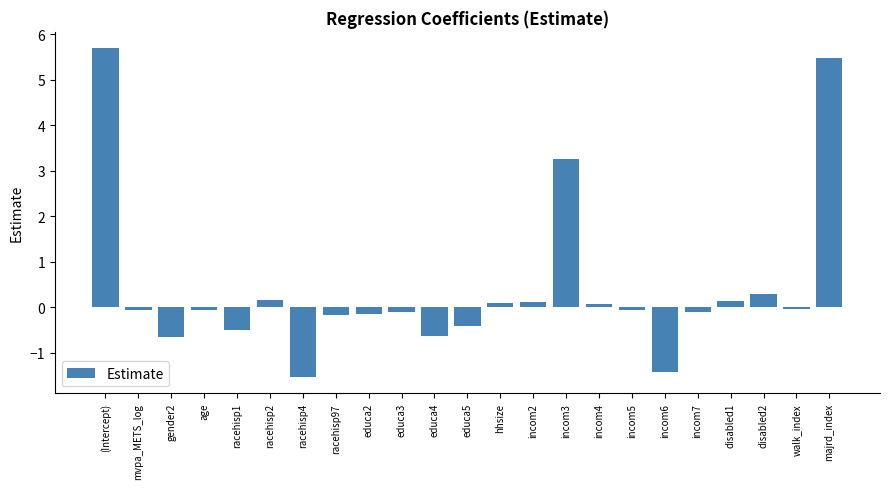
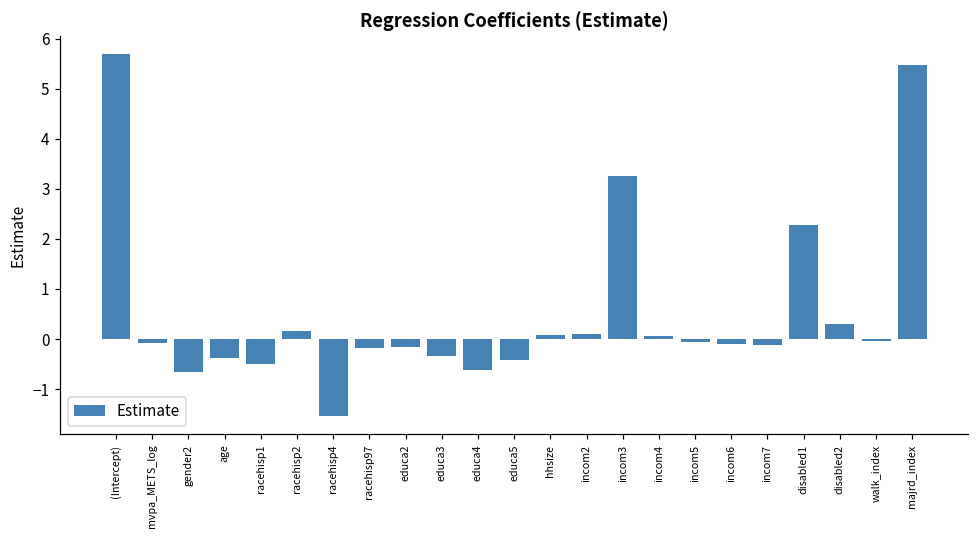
  {
    "(Intercept)": 5.7,
    "mvpa_METS_log": -0.1,
    "gender2": -0.7,
-   "age": -0.1,
+   "age": -0.4,
    "racehisp1": -0.5,
    "racehisp2": 0.2,
    "racehisp4": -1.5,
    "racehisp97": -0.2,
    "educa2": -0.2,
-   "educa3": -0.1,
+   "educa3": -0.3,
    "educa4": -0.6,
    "educa5": -0.4,
    "hhsize": 0.1,
    "incom2": 0.1,
    "incom3": 3.3,
    "incom4": 0.1,
    "incom5": -0.1,
-   "incom6": -1.4,
+   "incom6": -0.1,
    "incom7": -0.1,
-   "disabled1": 0.1,
+   "disabled1": 2.3,
    "disabled2": 0.3,
    "majrd_index": 5.5
  }
